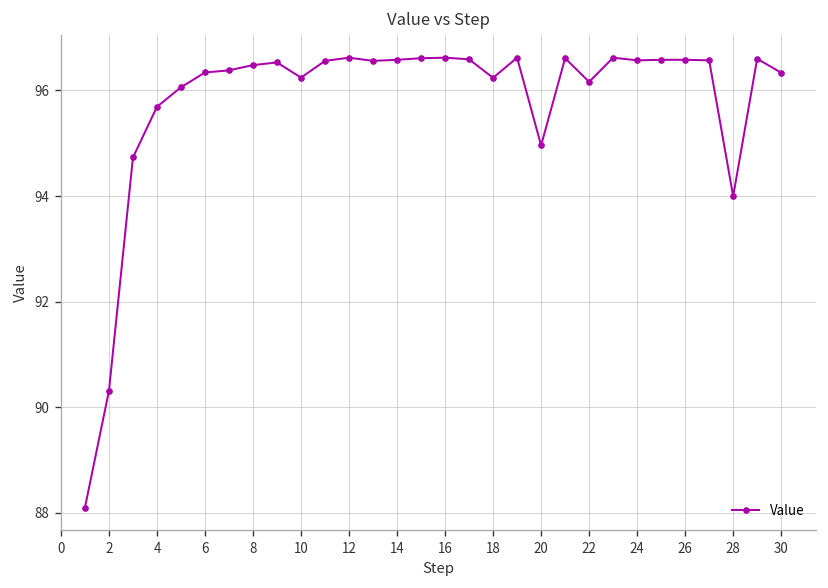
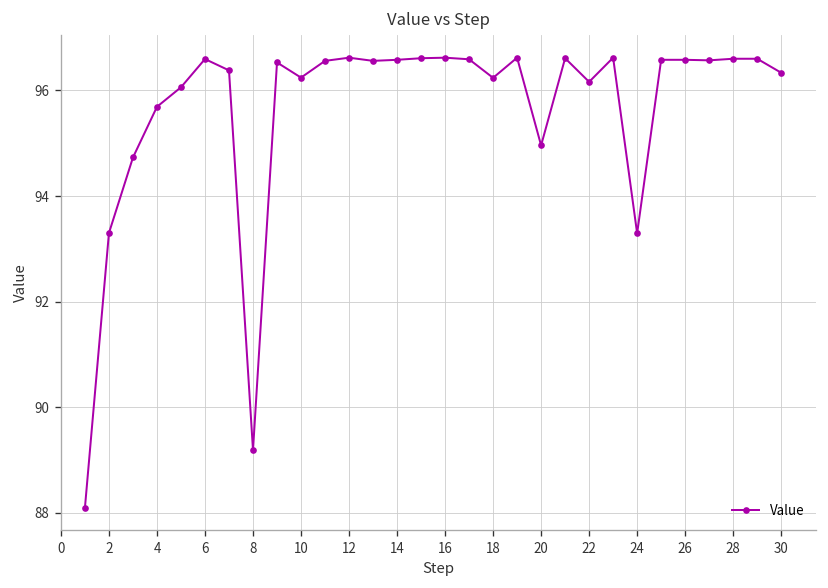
  {
-   "2": 90.3,
+   "2": 93.3,
    "4": 95.7,
-   "6": 96.3,
-   "8": 96.5,
+   "6": 96.6,
+   "8": 89.2,
    "10": 96.2,
    "12": 96.6,
    "14": 96.6,
    "16": 96.6,
    "18": 96.2,
    "20": 95.0,
    "22": 96.2,
-   "24": 96.6,
+   "24": 93.3,
    "26": 96.6,
-   "28": 94.0,
+   "28": 96.6,
    "30": 96.3
  }
